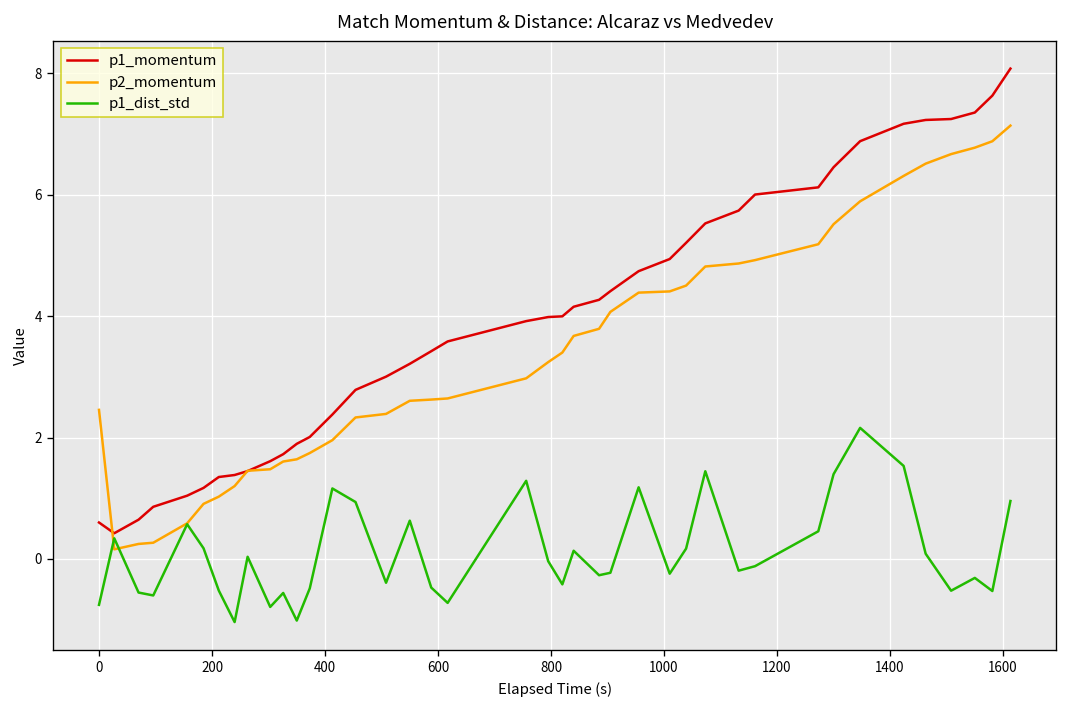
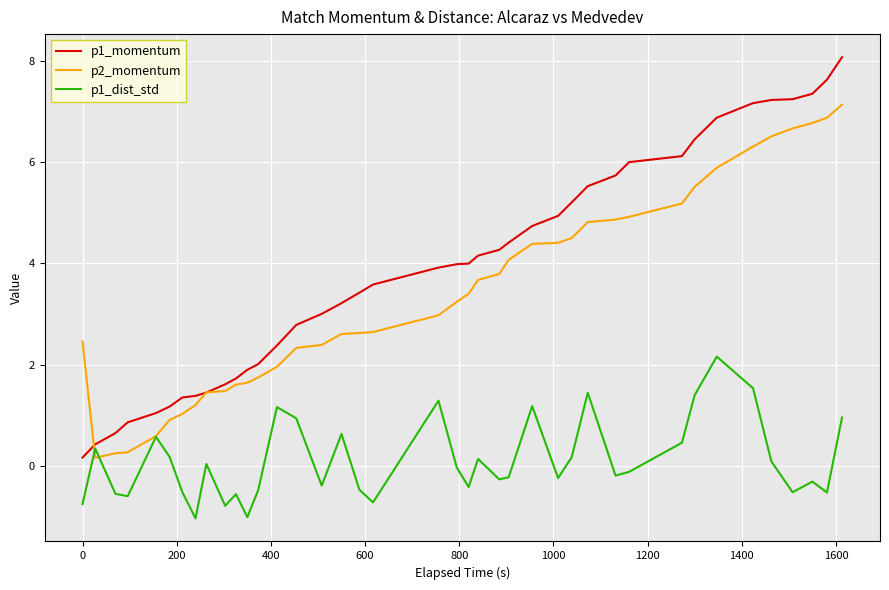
  {
    "p1_momentum": {
-     "0": 0.6
+     "0": 0.2
    },
    "p2_momentum": {
      "0": 2.5
    },
    "p1_dist_std": {
      "0": -0.8
    }
  }
